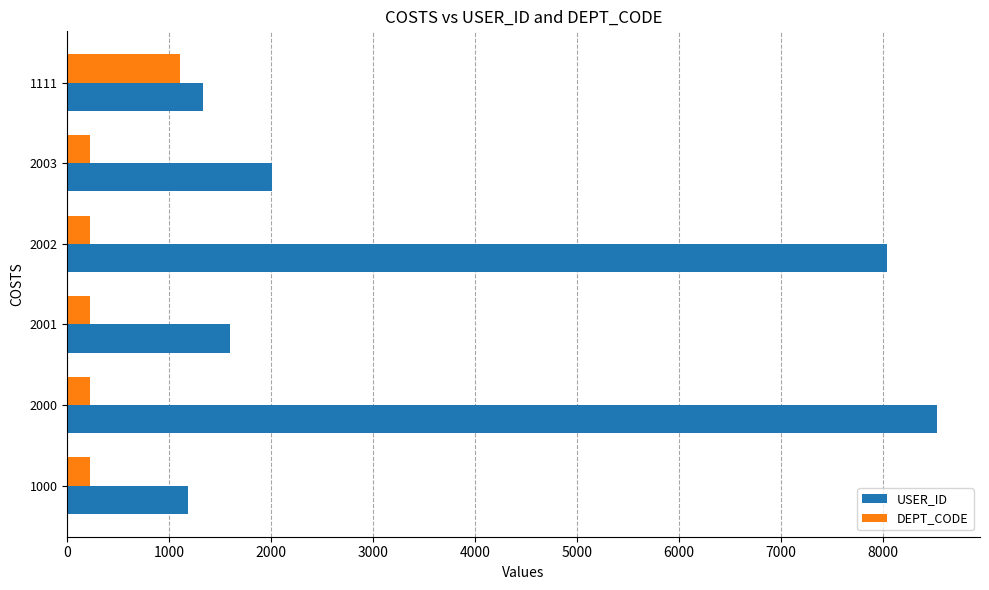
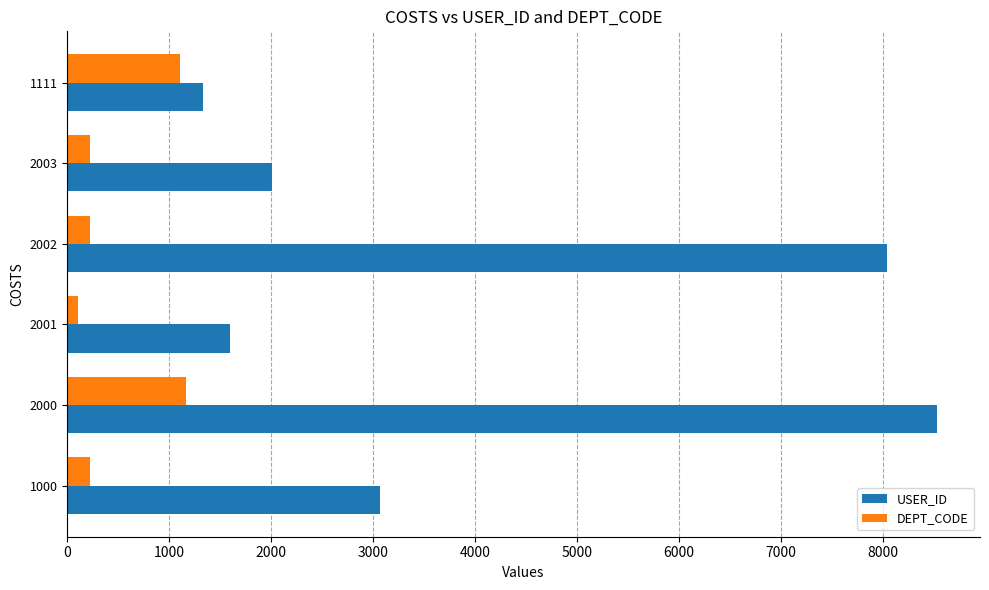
  {
    "USER_ID": {
      "1111": 1340,
      "2003": 2000,
      "2002": 8040,
      "2001": 1600,
      "2000": 8520,
-     "1000": 1180
+     "1000": 3070
    },
    "DEPT_CODE": {
      "1111": 1100,
      "2003": 220,
      "2002": 220,
-     "2001": 220,
-     "2000": 220,
+     "2001": 110,
+     "2000": 1160,
      "1000": 220
    }
  }
